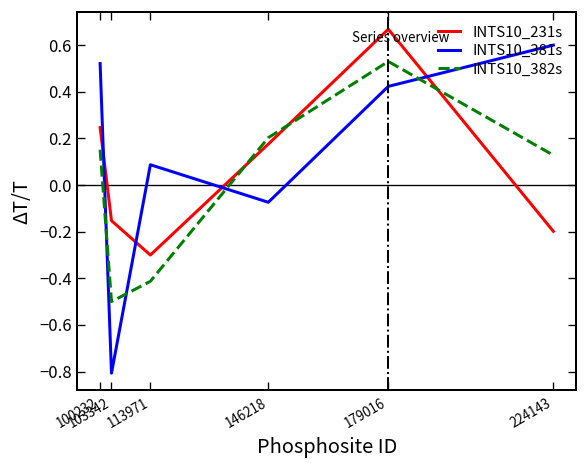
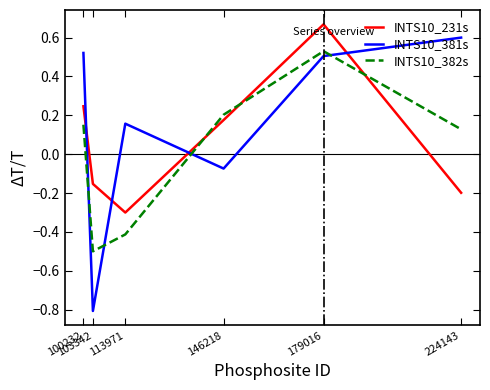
  {
    "INTS10_231s": {
      "100232": 0.25,
      "103342": -0.15,
      "113971": -0.30,
      "146218": 0.18,
      "179016": 0.67,
      "224143": -0.20
    },
    "INTS10_381s": {
      "100232": 0.52,
      "103342": -0.81,
-     "113971": 0.09,
+     "113971": 0.16,
      "146218": -0.07,
-     "179016": 0.42,
+     "179016": 0.51,
      "224143": 0.60
    },
    "INTS10_382s": {
      "100232": 0.15,
      "103342": -0.50,
      "113971": -0.41,
      "146218": 0.20,
      "179016": 0.53,
      "224143": 0.13
    }
  }
